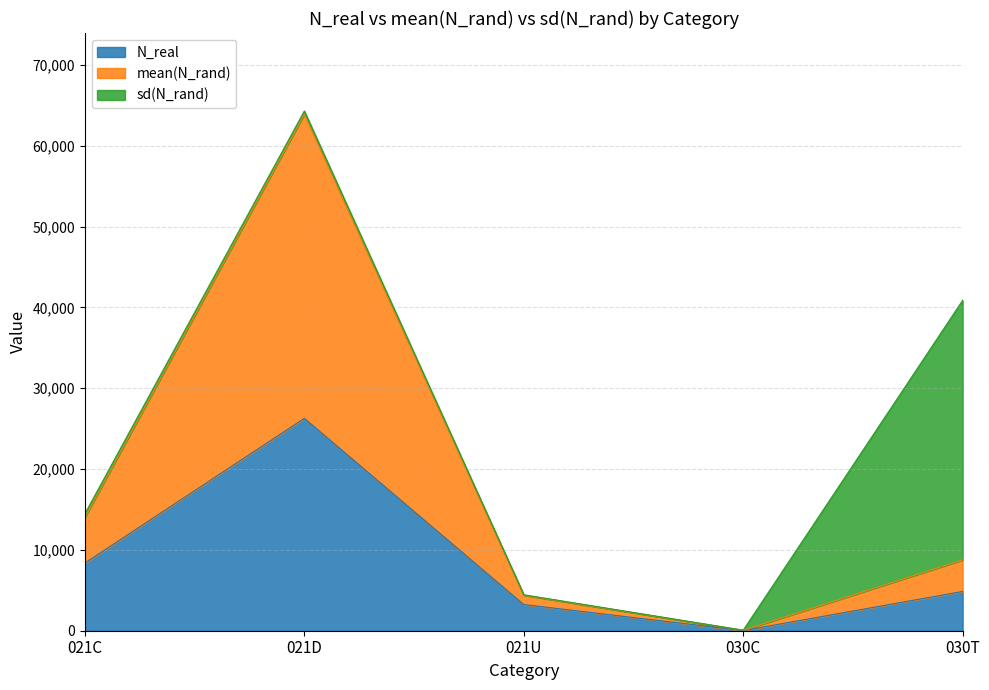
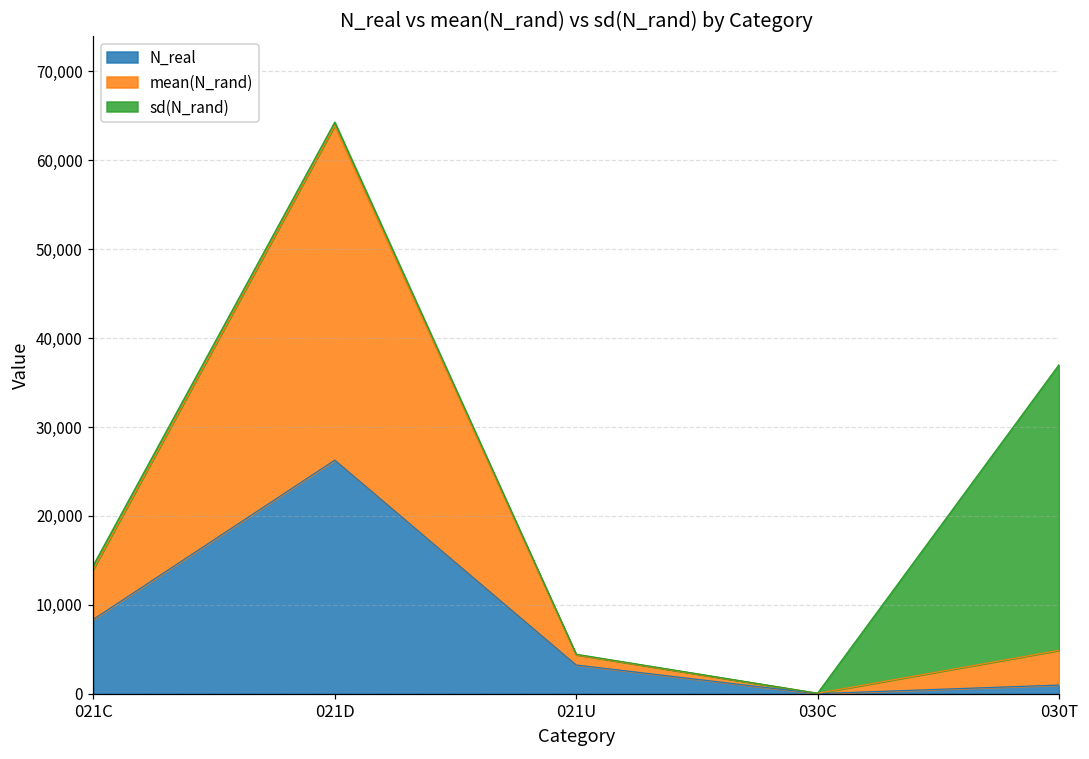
  {
    "N_real": {
      "021C": "8,000",
      "021D": "26,000",
      "021U": "3,000",
-     "030T": "5,000"
+     "030T": "1,000"
    },
    "mean(N_rand)": {
      "021C": "6,000",
      "021D": "38,000",
      "030T": "4,000"
    },
    "sd(N_rand)": {
      "021C": "0",
      "021D": "0",
      "030T": "32,000"
    }
  }
